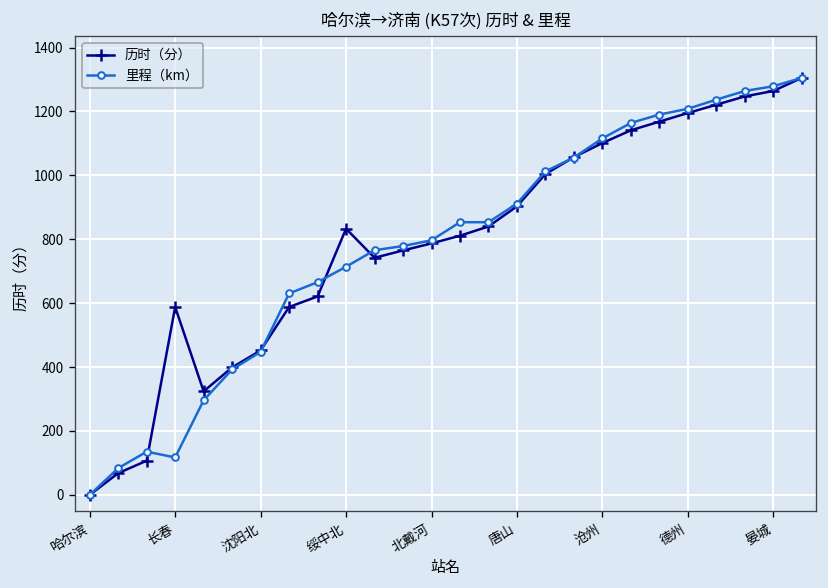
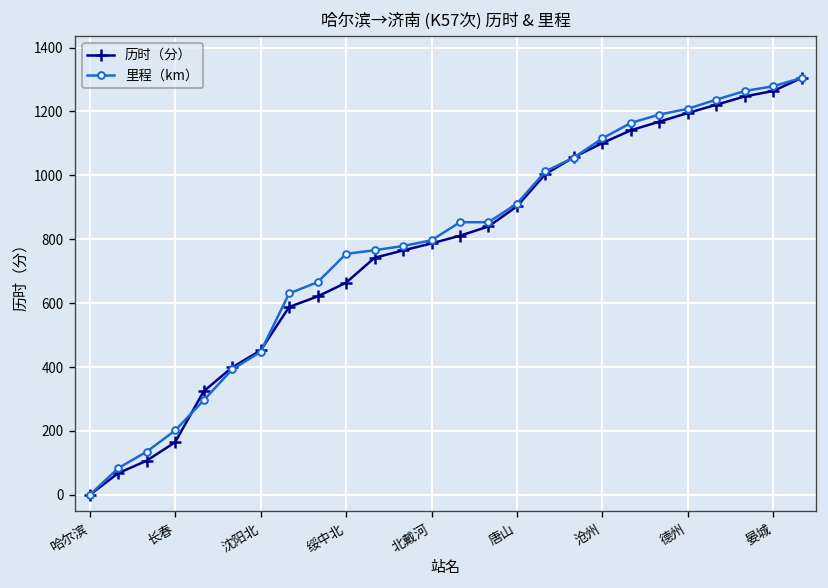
  {
    "历时（分）": {
-     "长春": 590,
-     "绥中北": 830,
+     "长春": 170,
+     "绥中北": 660,
      "北戴河": 790,
      "沧州": 1100,
      "德州": 1200,
      "晏城": 1260
    },
    "里程（km）": {
-     "长春": 120,
-     "绥中北": 710,
+     "长春": 200,
+     "绥中北": 750,
      "北戴河": 800,
      "沧州": 1120,
      "德州": 1210,
      "晏城": 1280
    }
  }
